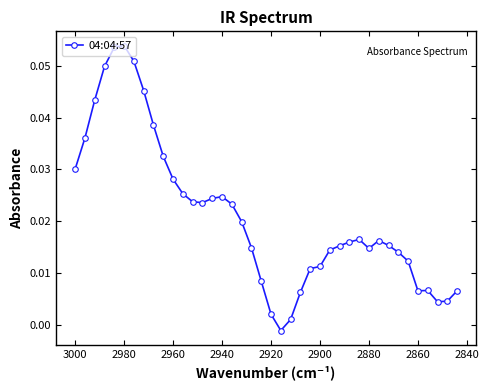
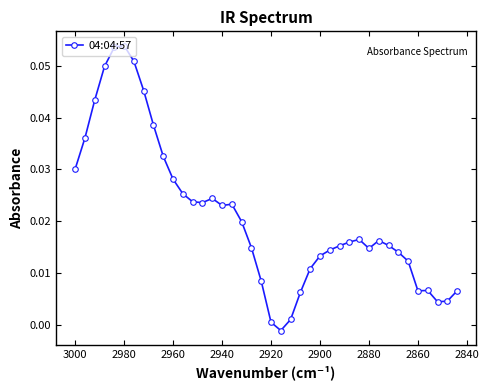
  {
    "3000": 0.030,
    "2960": 0.028,
-   "2940": 0.025,
-   "2920": 0.002,
-   "2900": 0.011,
+   "2940": 0.023,
+   "2920": 0.000,
+   "2900": 0.013,
    "2880": 0.015,
    "2860": 0.007
  }
